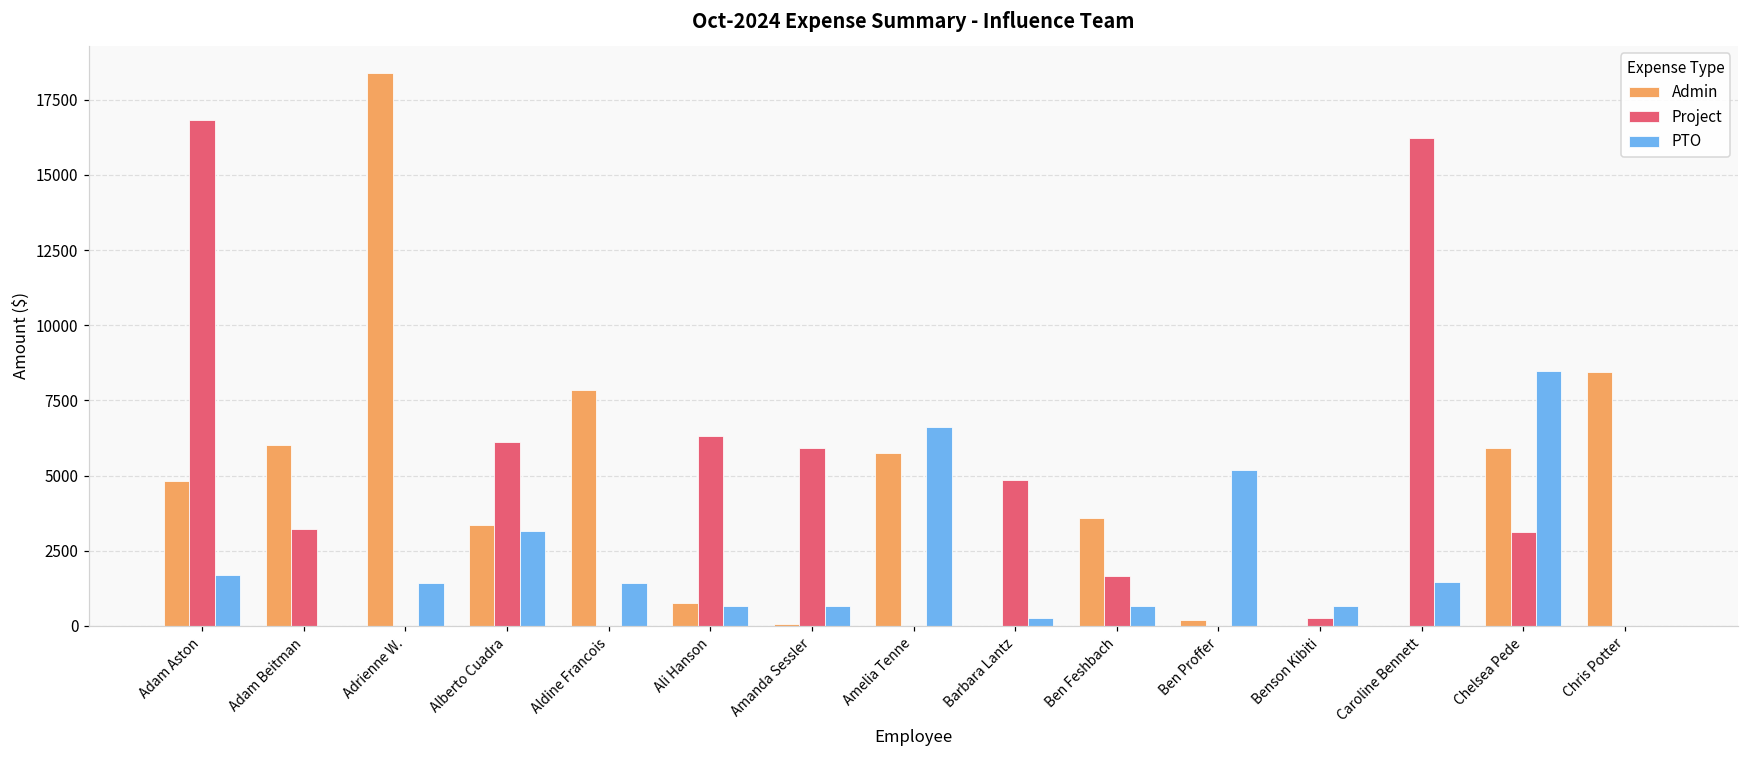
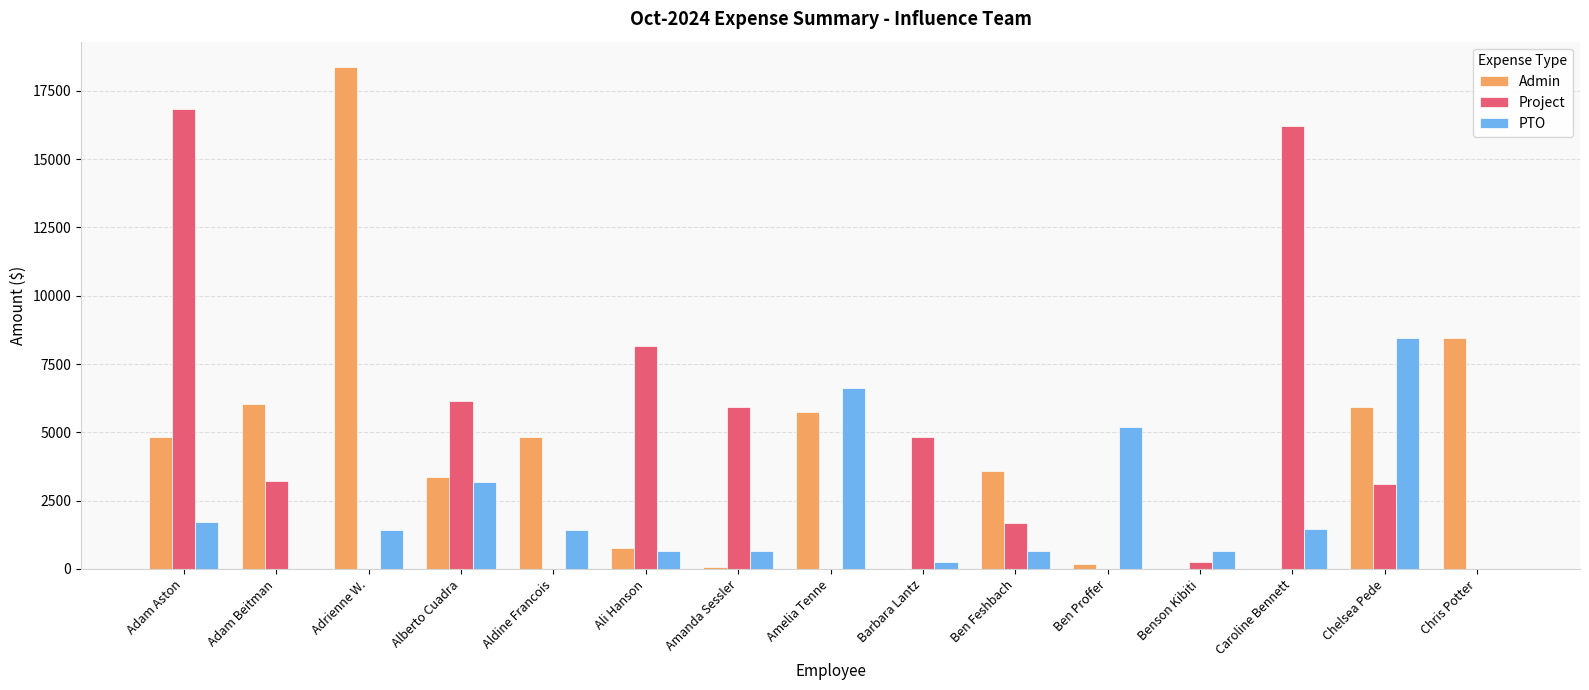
  {
    "Admin": {
      "Adam Aston": 4800,
      "Adam Beitman": 6000,
      "Adrienne W.": 18400,
      "Alberto Cuadra": 3300,
-     "Aldine Francois": 7800,
+     "Aldine Francois": 4800,
      "Ali Hanson": 800,
      "Amelia Tenne": 5800,
      "Barbara Lantz": 0,
      "Ben Feshbach": 3600,
      "Ben Proffer": 200,
      "Benson Kibiti": 0,
      "Caroline Bennett": 0,
      "Chelsea Pede": 5900,
      "Chris Potter": 8400
    },
    "Project": {
      "Adam Aston": 16800,
      "Adam Beitman": 3200,
      "Adrienne W.": 0,
      "Alberto Cuadra": 6100,
      "Aldine Francois": 0,
-     "Ali Hanson": 6300,
+     "Ali Hanson": 8200,
      "Amanda Sessler": 5900,
      "Amelia Tenne": 0,
      "Barbara Lantz": 4800,
      "Ben Feshbach": 1700,
      "Ben Proffer": 0,
      "Benson Kibiti": 300,
      "Caroline Bennett": 16200,
      "Chelsea Pede": 3100,
      "Chris Potter": 0
    },
    "PTO": {
      "Adam Aston": 1700,
      "Adam Beitman": 0,
      "Adrienne W.": 1400,
      "Alberto Cuadra": 3200,
      "Aldine Francois": 1400,
      "Ali Hanson": 700,
      "Amanda Sessler": 700,
      "Amelia Tenne": 6600,
      "Barbara Lantz": 300,
      "Ben Feshbach": 600,
      "Ben Proffer": 5200,
      "Benson Kibiti": 700,
      "Caroline Bennett": 1500,
      "Chelsea Pede": 8500,
      "Chris Potter": 0
    }
  }
